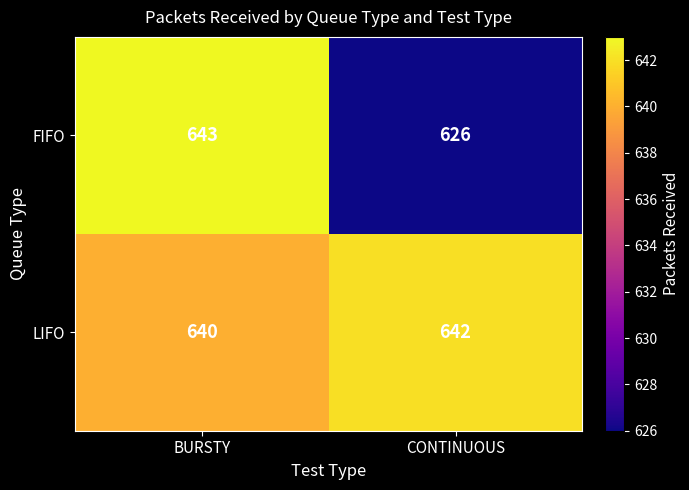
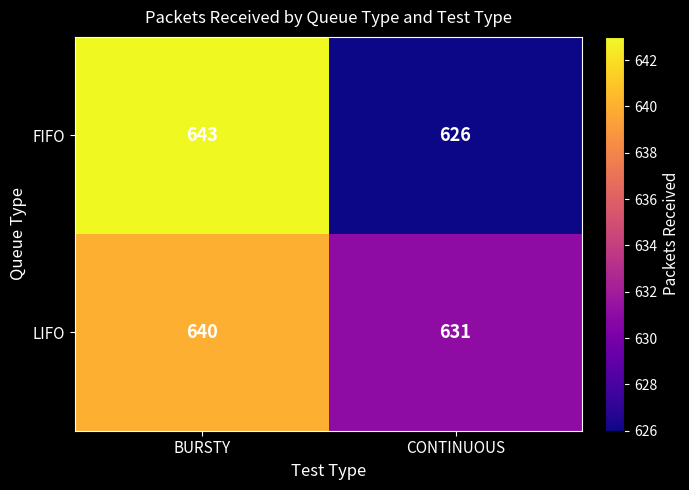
  {
    "FIFO": {
      "BURSTY": 643,
      "CONTINUOUS": 626
    },
    "LIFO": {
      "BURSTY": 640,
-     "CONTINUOUS": 642
+     "CONTINUOUS": 631
    }
  }
